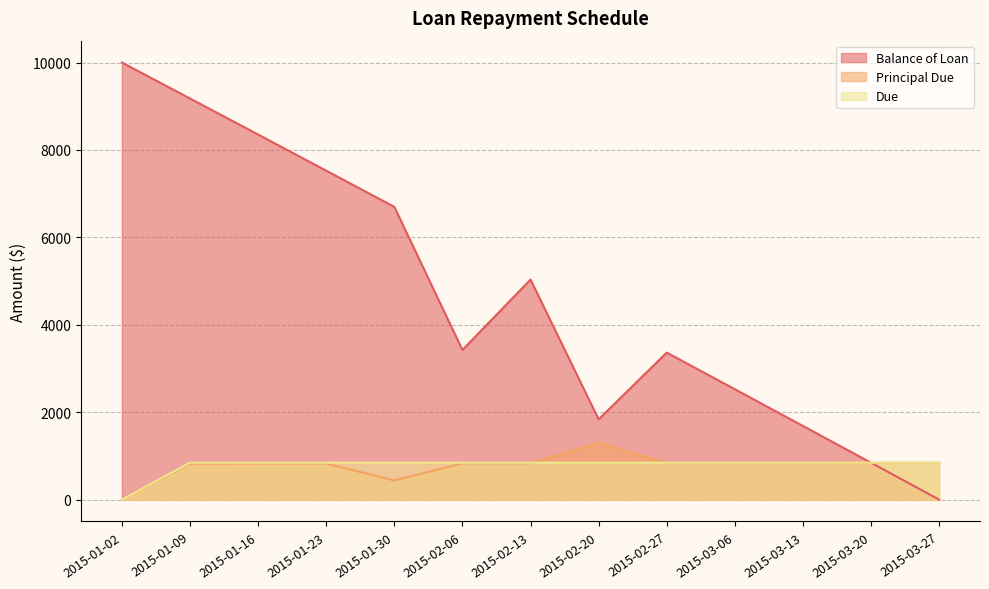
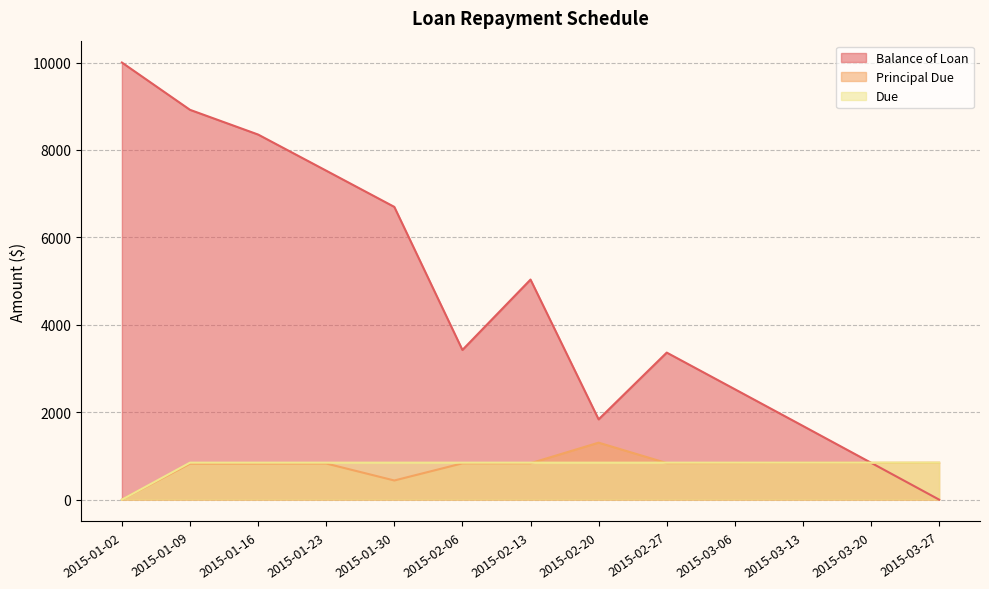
  {
    "Balance of Loan": {
      "2015-01-02": 10000,
-     "2015-01-09": 9200,
+     "2015-01-09": 8900,
      "2015-01-16": 8400,
      "2015-01-23": 7500,
      "2015-01-30": 6700,
      "2015-02-06": 3400,
      "2015-02-13": 5000,
      "2015-02-20": 1800,
      "2015-02-27": 3400,
      "2015-03-06": 2500,
      "2015-03-13": 1700,
      "2015-03-27": 0
    },
    "Principal Due": {
      "2015-01-30": 400,
      "2015-02-20": 1300
    },
    "Due": {
      "2015-01-30": 800,
      "2015-02-20": 800
    }
  }
